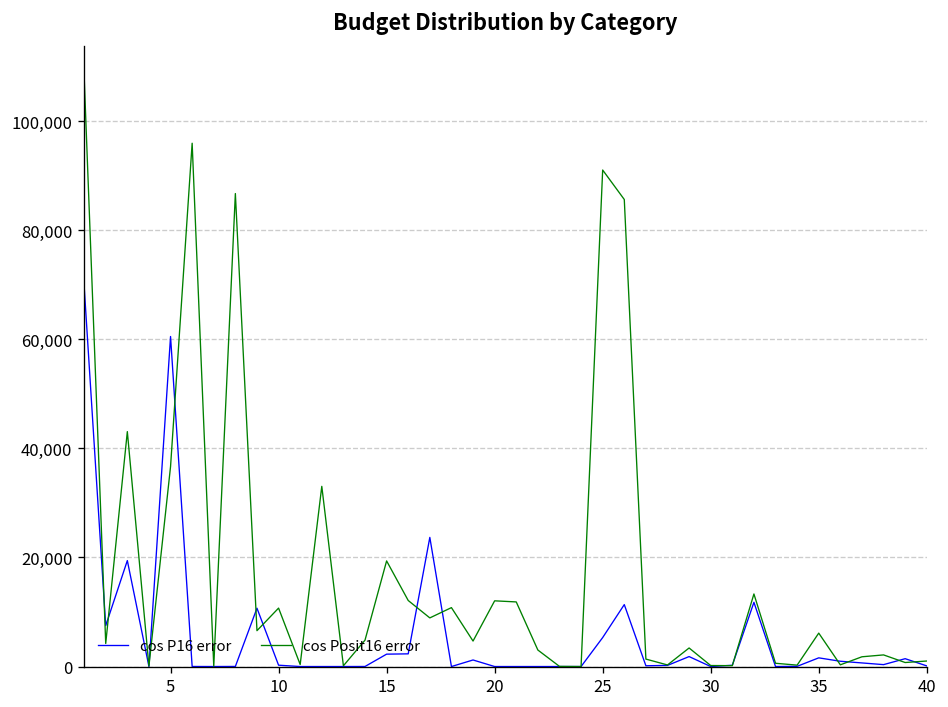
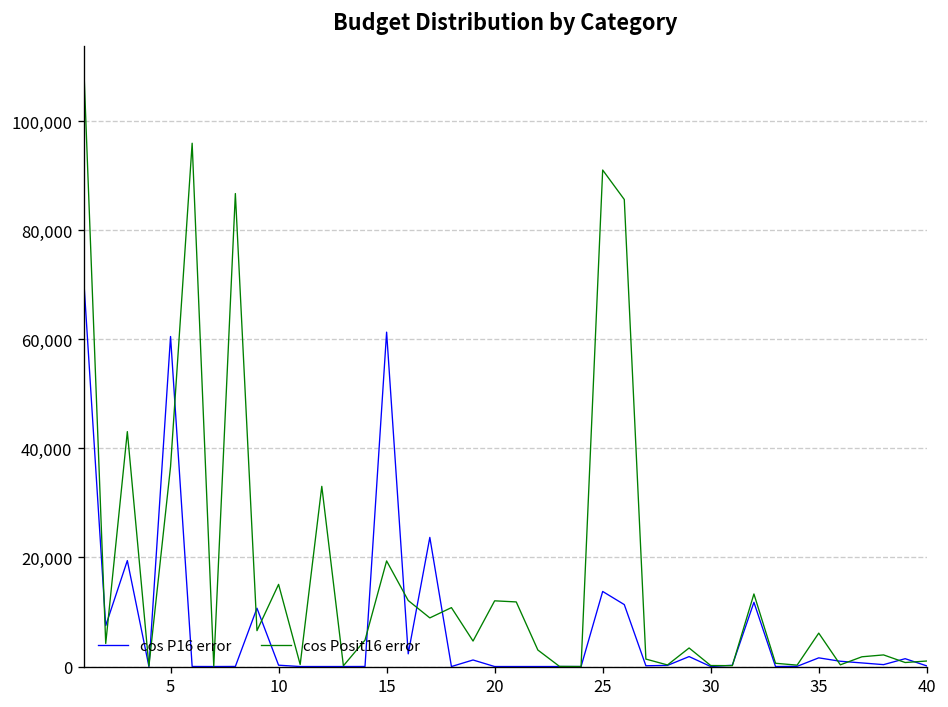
  {
    "cos P16 error": {
      "5": "61,000",
      "10": "0",
-     "15": "2,000",
+     "15": "61,000",
      "20": "0",
-     "25": "5,000",
+     "25": "14,000",
      "35": "2,000",
      "40": "0"
    },
    "cos Posit16 error": {
      "5": "37,000",
-     "10": "11,000",
+     "10": "15,000",
      "15": "19,000",
      "20": "12,000",
      "25": "91,000",
      "35": "6,000",
      "40": "1,000"
    }
  }
